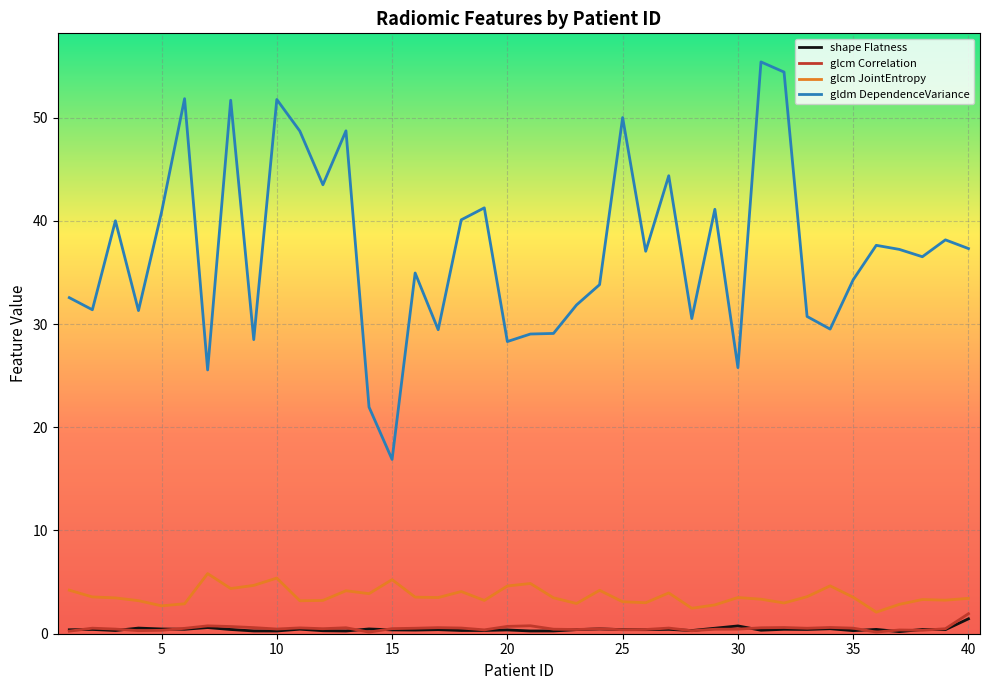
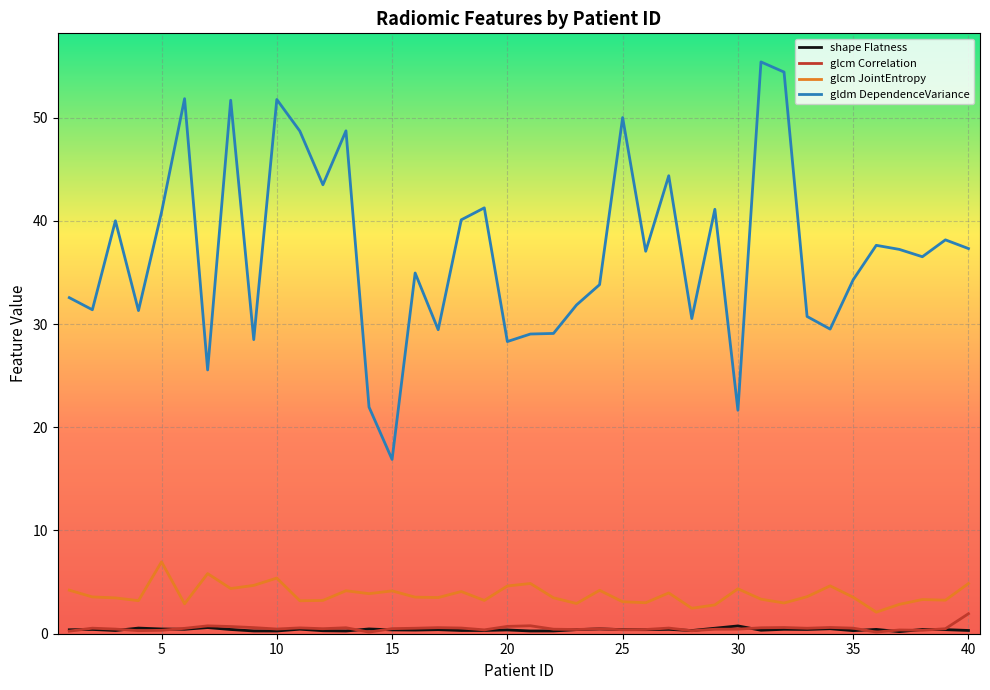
  {
    "shape Flatness": {
      "20": 0.4,
      "30": 0.8,
      "35": 0.3,
-     "40": 1.4
+     "40": 0.3
    },
    "glcm Correlation": {
      "20": 0.7,
      "30": 0.4,
      "35": 0.5,
      "40": 1.9
    },
    "glcm JointEntropy": {
-     "5": 2.7,
+     "5": 7.0,
      "10": 5.4,
-     "15": 5.2,
+     "15": 4.1,
      "20": 4.6,
      "25": 3.1,
-     "30": 3.5,
+     "30": 4.4,
      "35": 3.5,
-     "40": 3.4
+     "40": 4.9
    },
    "gldm DependenceVariance": {
      "5": 40.8,
      "10": 51.7,
      "15": 16.9,
      "20": 28.3,
      "25": 50.0,
-     "30": 25.8,
+     "30": 21.6,
      "35": 34.3,
      "40": 37.3
    }
  }
